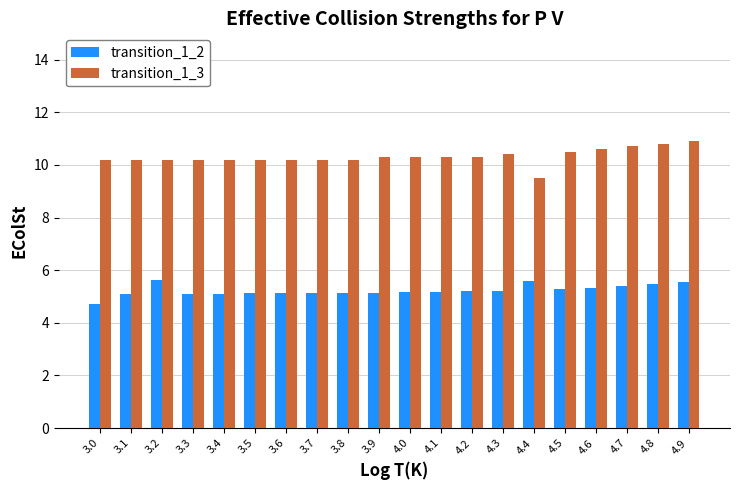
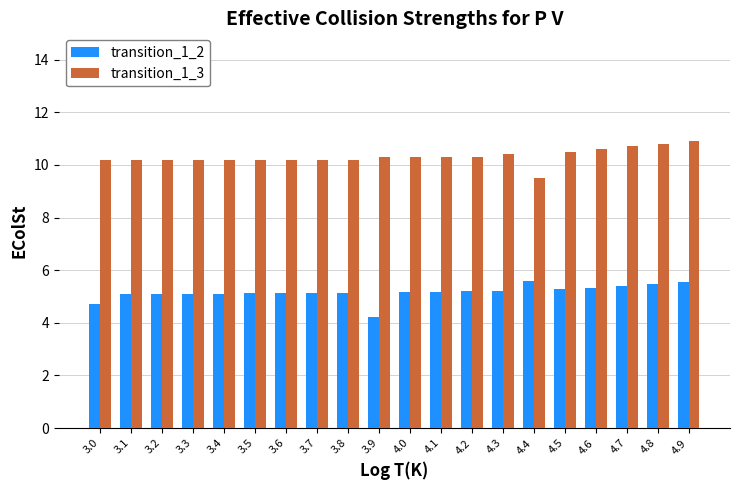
  {
    "transition_1_2": {
      "3.0": 4.7,
      "3.1": 5.1,
-     "3.2": 5.6,
+     "3.2": 5.1,
      "3.3": 5.1,
      "3.4": 5.1,
      "3.5": 5.1,
      "3.6": 5.1,
      "3.7": 5.1,
      "3.8": 5.1,
-     "3.9": 5.2,
+     "3.9": 4.2,
      "4.0": 5.2,
      "4.1": 5.2,
      "4.2": 5.2,
      "4.3": 5.2,
      "4.4": 5.6,
      "4.5": 5.3,
      "4.6": 5.3,
      "4.7": 5.4,
      "4.8": 5.5,
      "4.9": 5.5
    },
    "transition_1_3": {
      "3.0": 10.2,
      "3.1": 10.2,
      "3.2": 10.2,
      "3.3": 10.2,
      "3.4": 10.2,
      "3.5": 10.2,
      "3.6": 10.2,
      "3.7": 10.2,
      "3.8": 10.2,
      "3.9": 10.3,
      "4.0": 10.3,
      "4.1": 10.3,
      "4.2": 10.3,
      "4.3": 10.4,
      "4.4": 9.5,
      "4.5": 10.5,
      "4.6": 10.6,
      "4.7": 10.7,
      "4.8": 10.8,
      "4.9": 10.9
    }
  }
